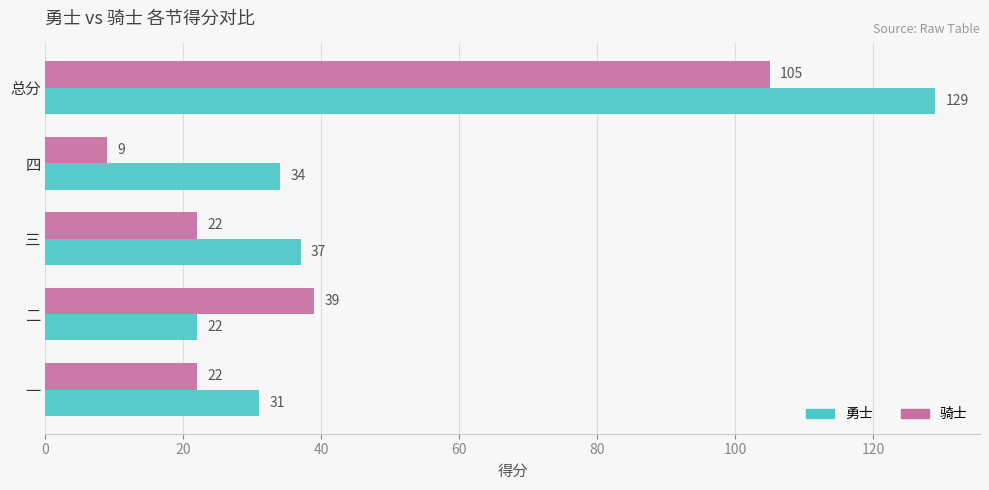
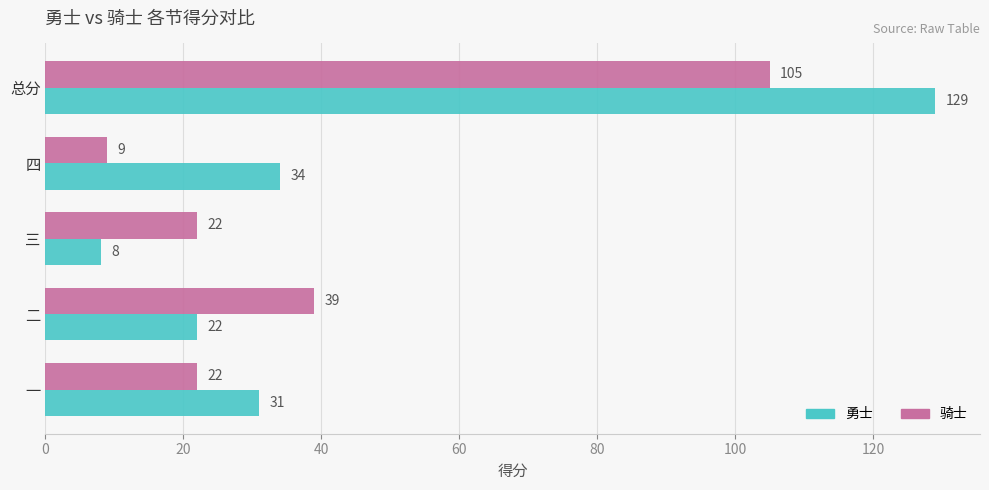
  {
    "勇士": {
      "总分": 129,
      "四": 34,
-     "三": 37,
+     "三": 8,
      "二": 22,
      "一": 31
    },
    "骑士": {
      "总分": 105,
      "四": 9,
      "三": 22,
      "二": 39,
      "一": 22
    }
  }
